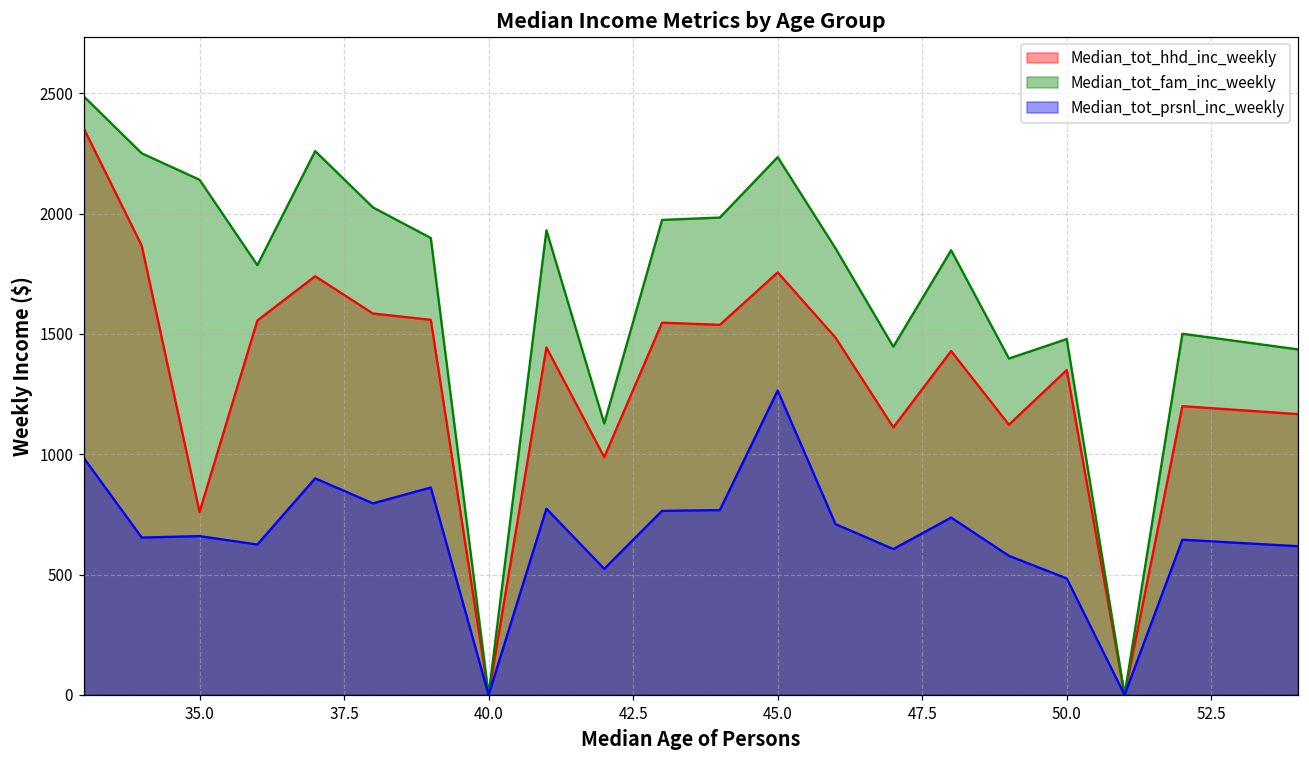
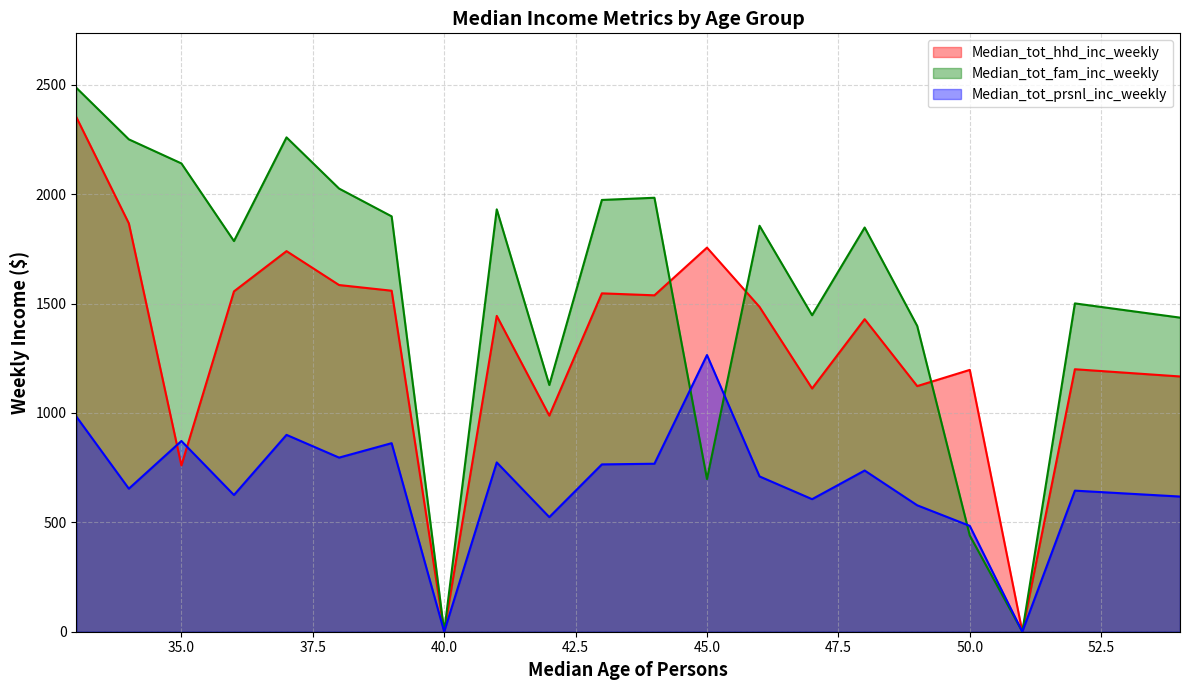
  {
    "Median_tot_hhd_inc_weekly": {
      "35.0": 760,
      "45.0": 1760,
-     "50.0": 1350
+     "50.0": 1200
    },
    "Median_tot_fam_inc_weekly": {
      "35.0": 2140,
-     "45.0": 2240,
-     "50.0": 1480
+     "45.0": 700,
+     "50.0": 440
    },
    "Median_tot_prsnl_inc_weekly": {
-     "35.0": 660,
+     "35.0": 870,
      "45.0": 1270,
      "50.0": 480
    }
  }
